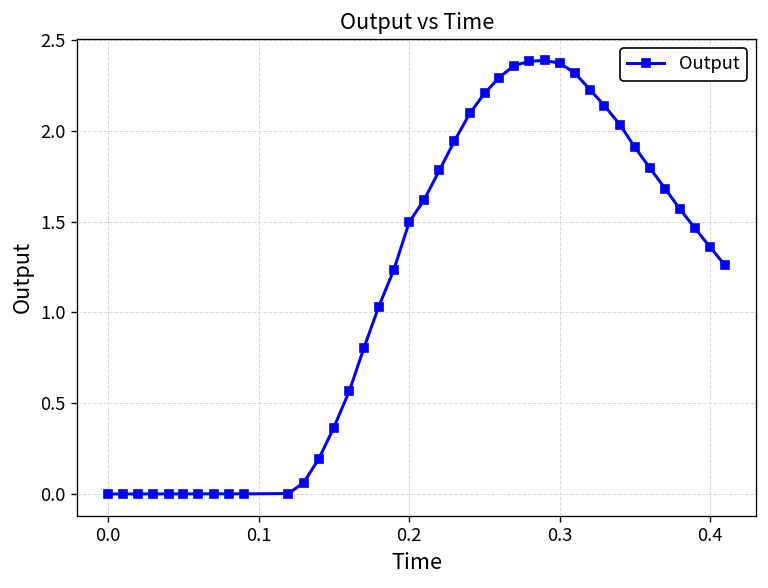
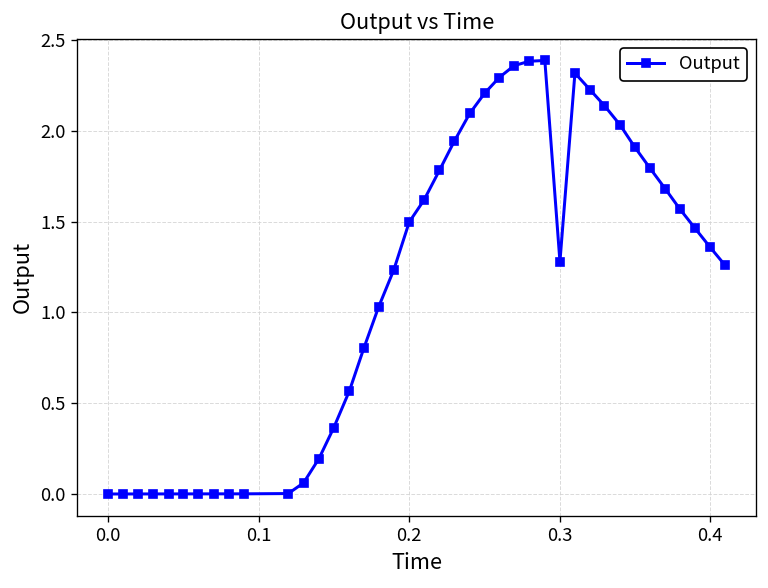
  {
    "0.0": 0.00,
    "0.2": 1.50,
-   "0.3": 2.37,
+   "0.3": 1.28,
    "0.4": 1.36
  }
